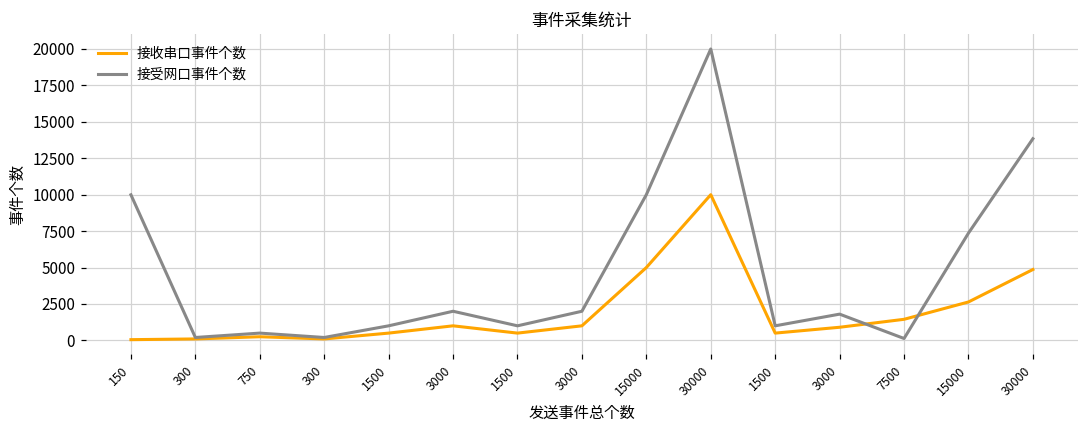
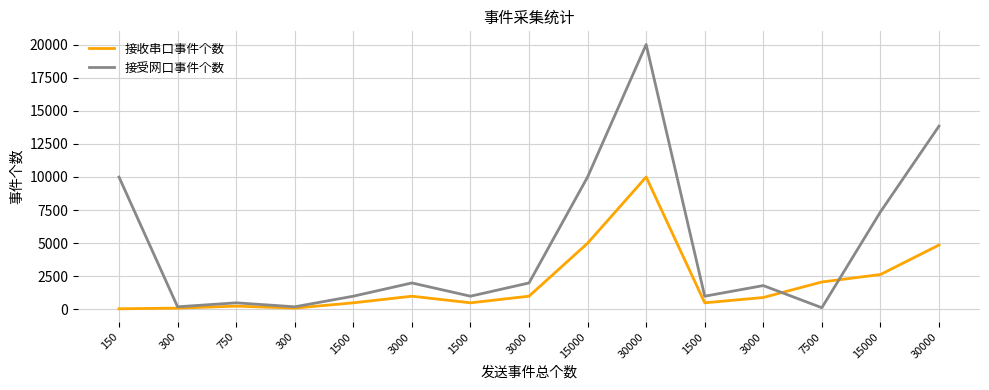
  {
    "接收串口事件个数": {
      "150": 100,
      "750": 300,
-     "7500": 1400
+     "7500": 2100
    },
    "接受网口事件个数": {
      "150": 10000,
      "750": 500,
      "7500": 100
    }
  }
